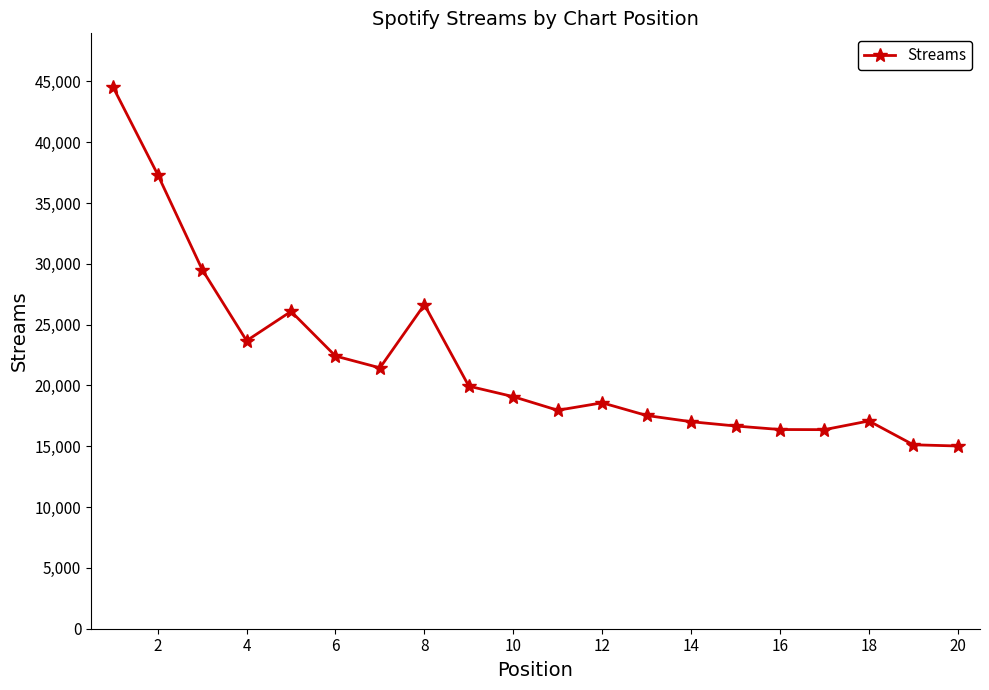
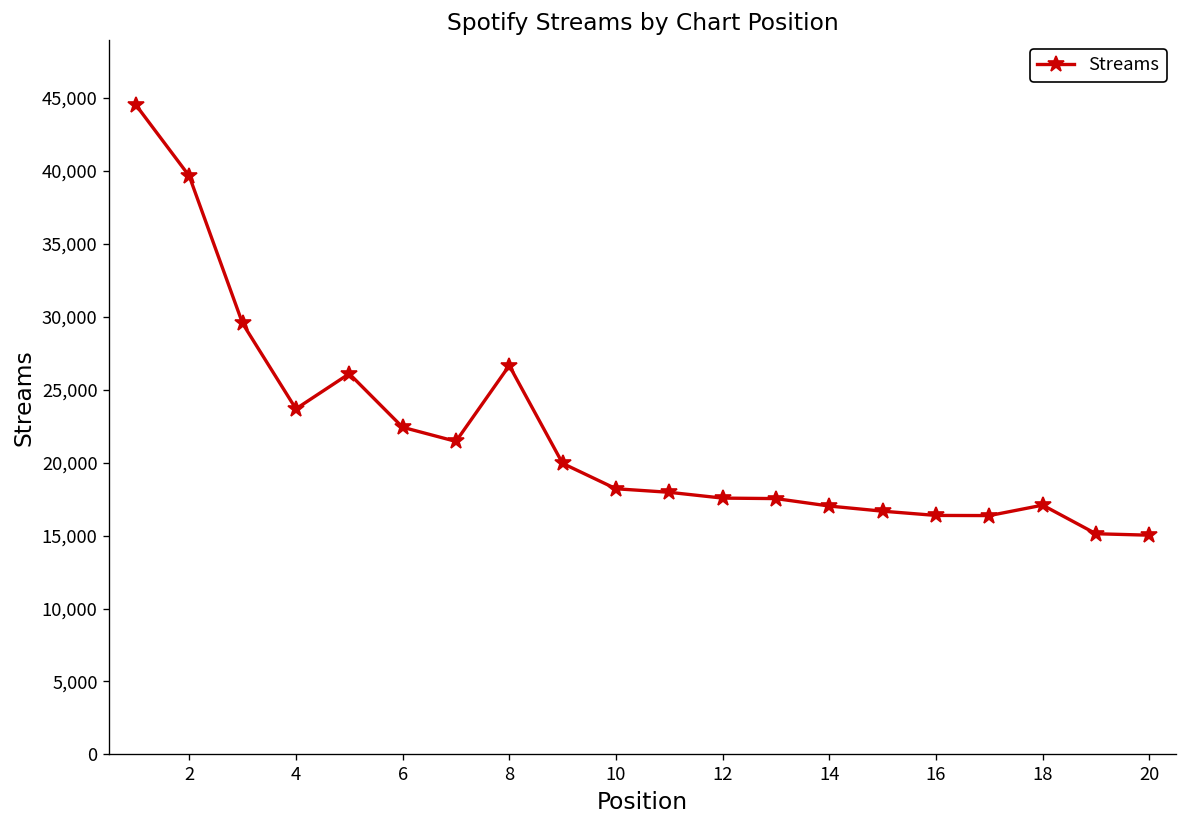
  {
-   "2": "37,300",
+   "2": "39,600",
    "4": "23,700",
    "6": "22,400",
    "8": "26,600",
-   "10": "19,100",
-   "12": "18,600",
+   "10": "18,200",
+   "12": "17,600",
    "14": "17,000",
    "16": "16,400",
    "18": "17,100",
    "20": "15,000"
  }
